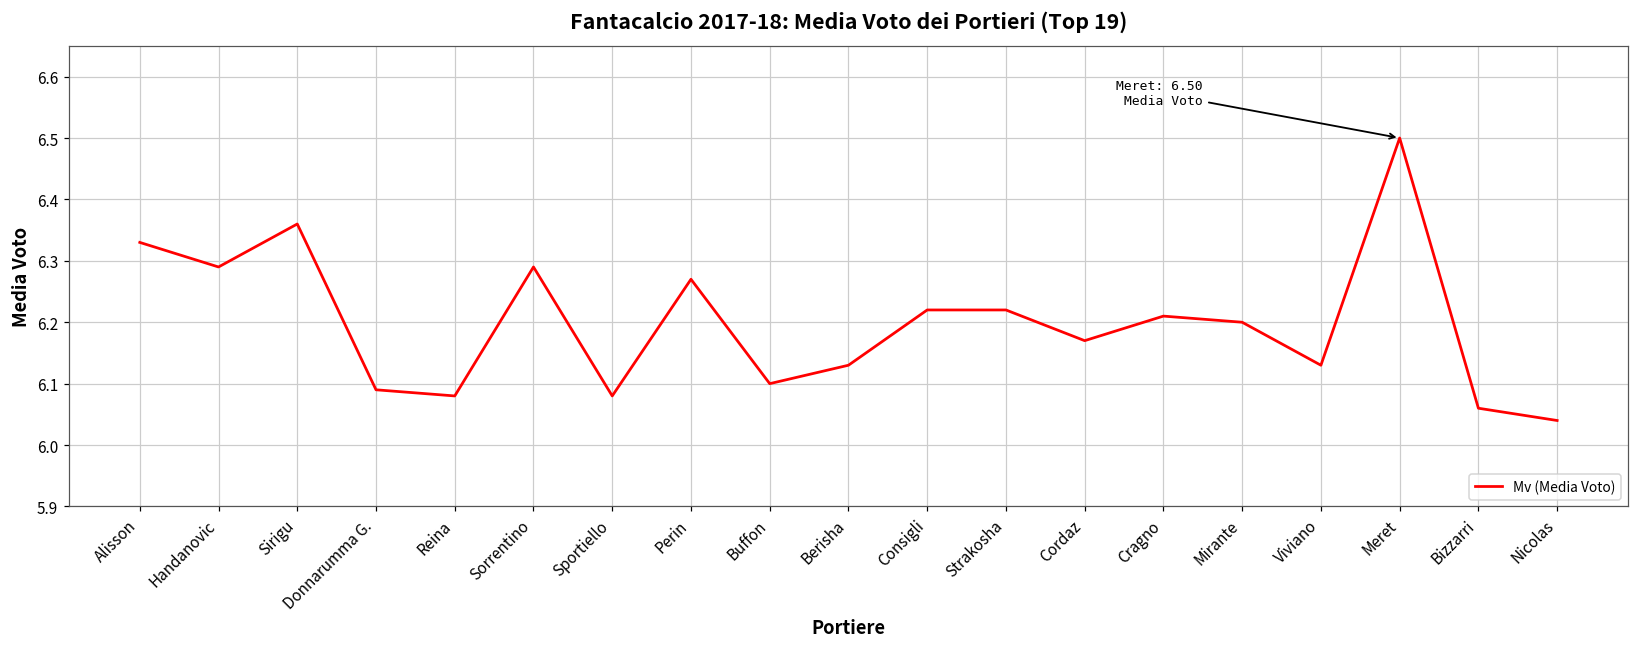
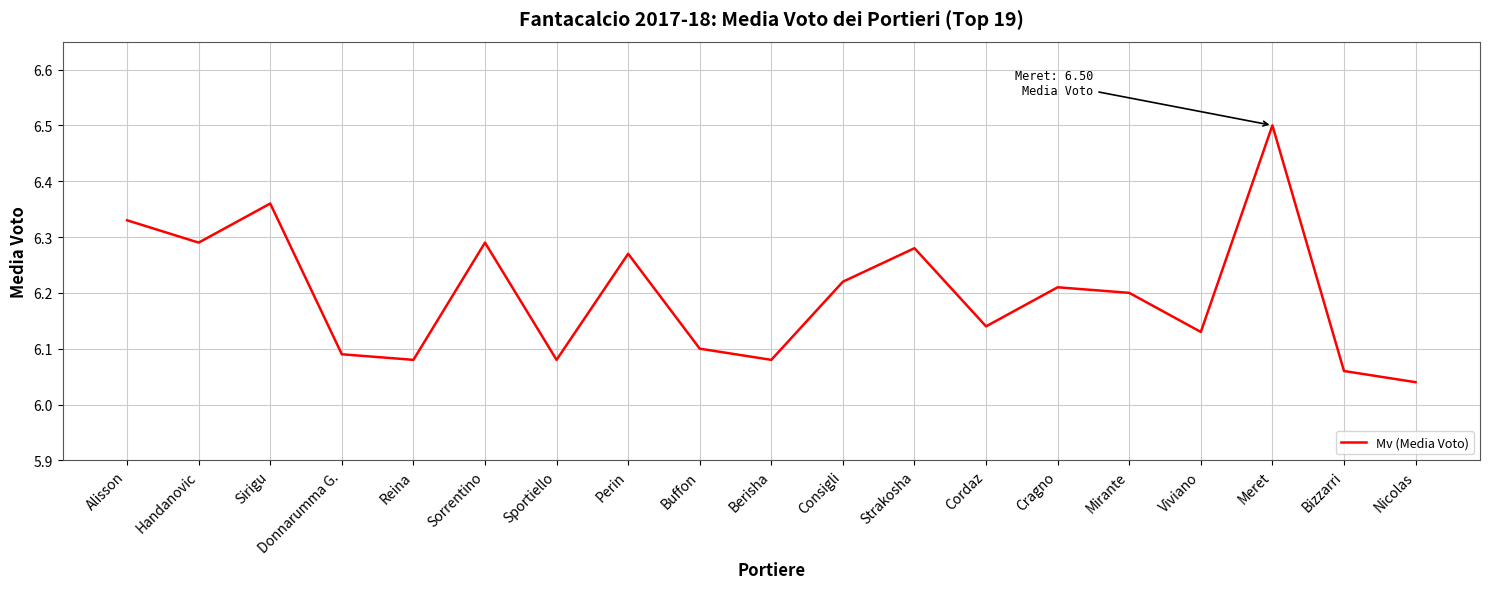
  {
    "Alisson": 6.33,
    "Handanovic": 6.29,
    "Sirigu": 6.36,
    "Donnarumma G.": 6.09,
    "Reina": 6.08,
    "Sorrentino": 6.29,
    "Sportiello": 6.08,
    "Perin": 6.27,
    "Buffon": 6.10,
-   "Berisha": 6.13,
+   "Berisha": 6.08,
    "Consigli": 6.22,
-   "Strakosha": 6.22,
-   "Cordaz": 6.17,
+   "Strakosha": 6.28,
+   "Cordaz": 6.14,
    "Cragno": 6.21,
    "Mirante": 6.20,
    "Viviano": 6.13,
    "Bizzarri": 6.06,
    "Nicolas": 6.04
  }
